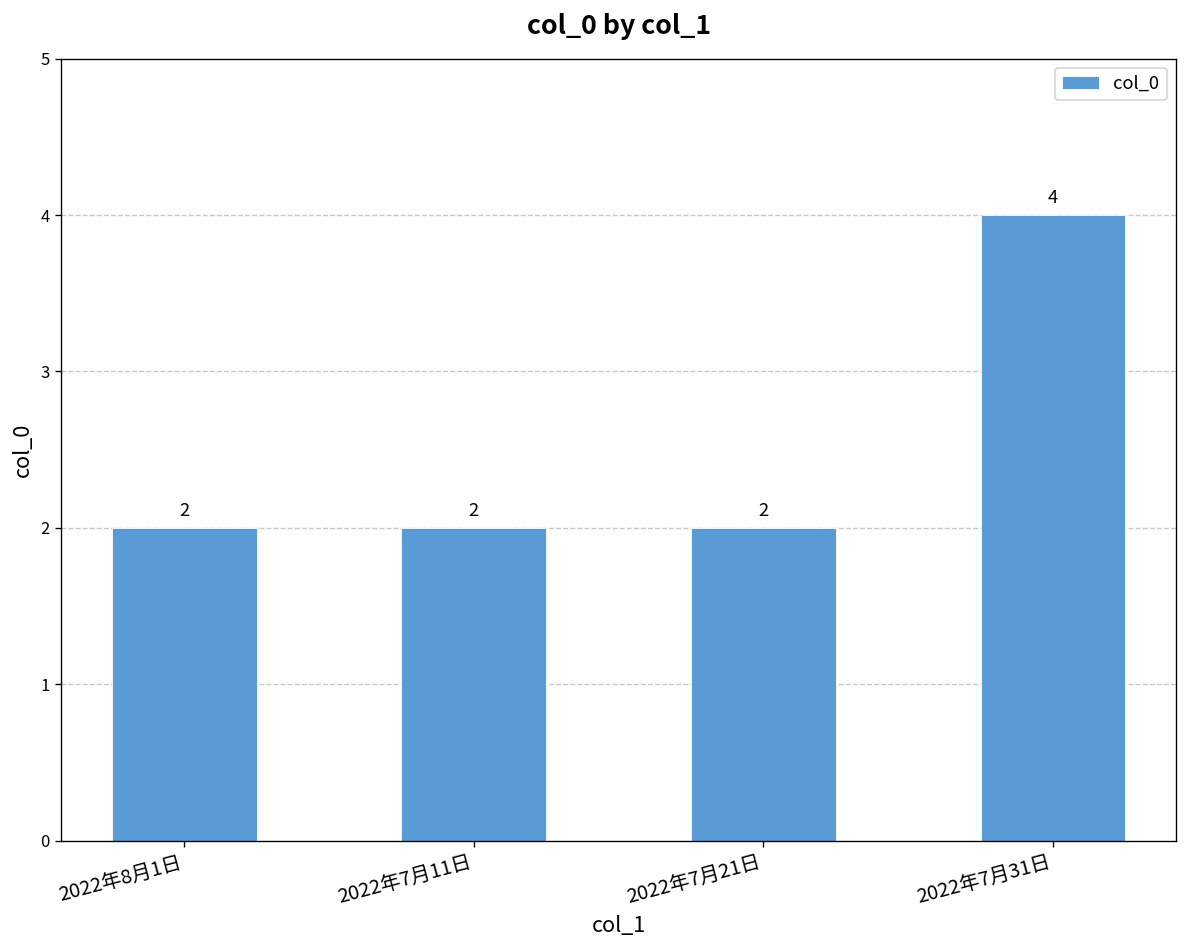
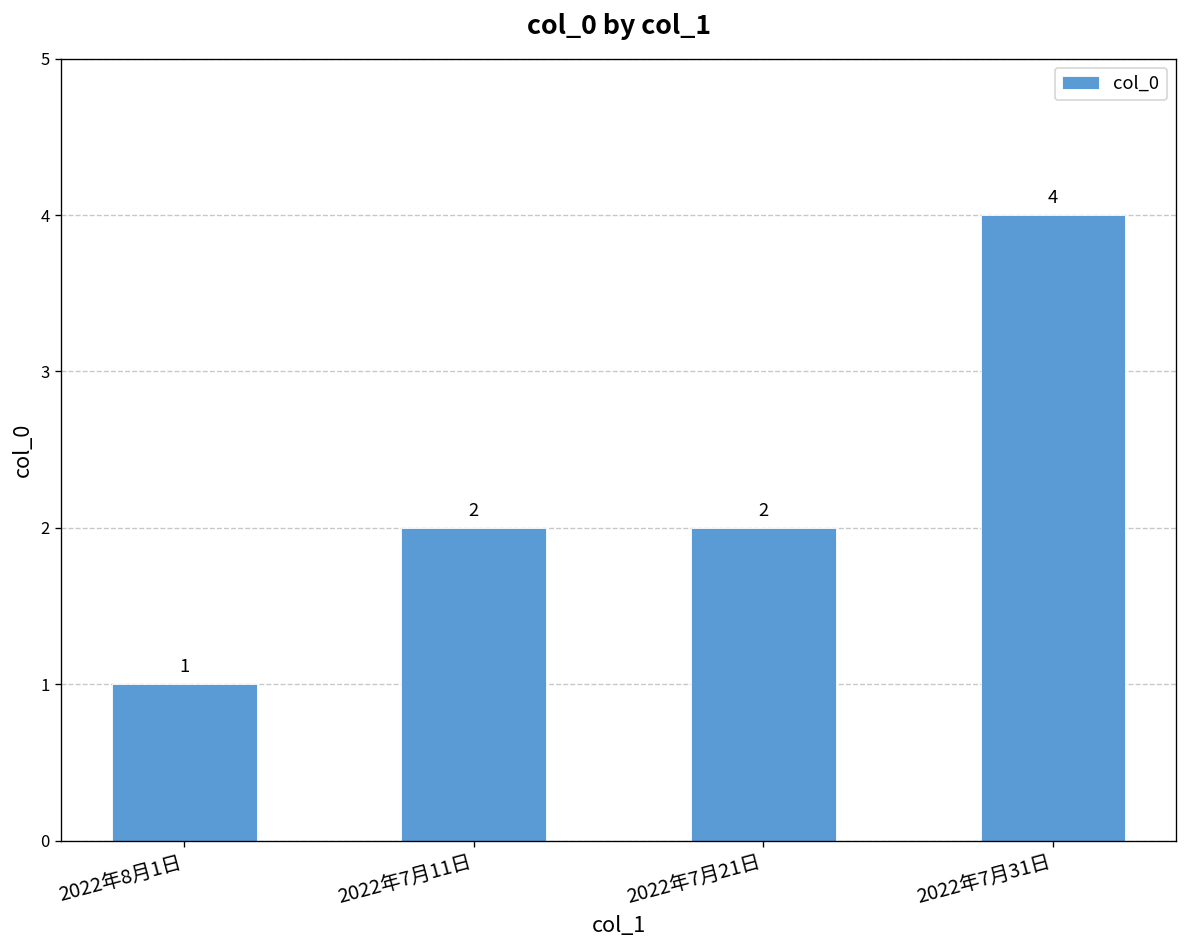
  {
-   "2022年8月1日": 2,
+   "2022年8月1日": 1,
    "2022年7月11日": 2,
    "2022年7月21日": 2,
    "2022年7月31日": 4
  }
